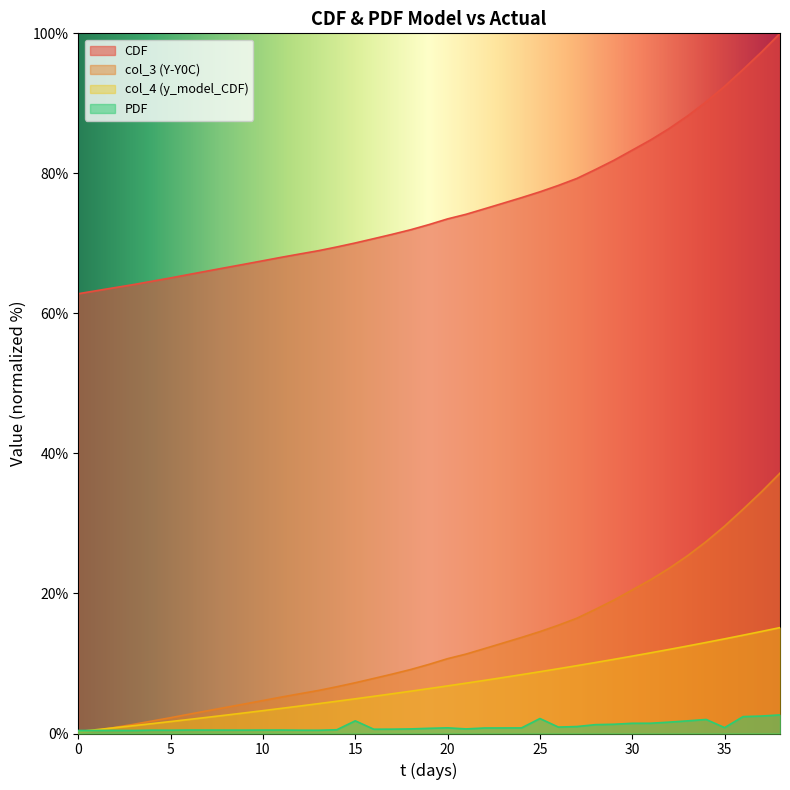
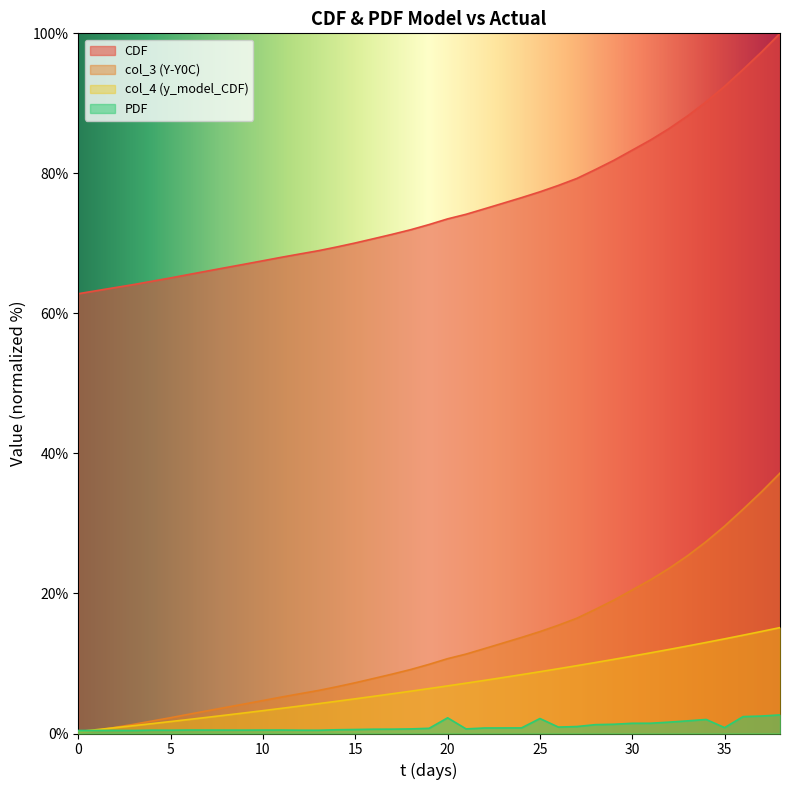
  {
    "PDF": {
      "5": "0%",
      "10": "0%",
-     "15": "2%",
-     "20": "1%",
+     "15": "1%",
+     "20": "2%",
      "25": "2%",
      "30": "1%",
      "35": "1%"
    }
  }
